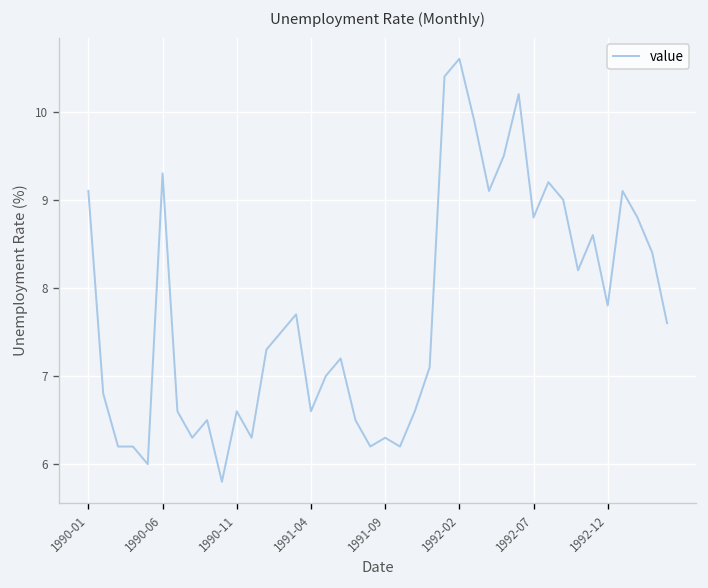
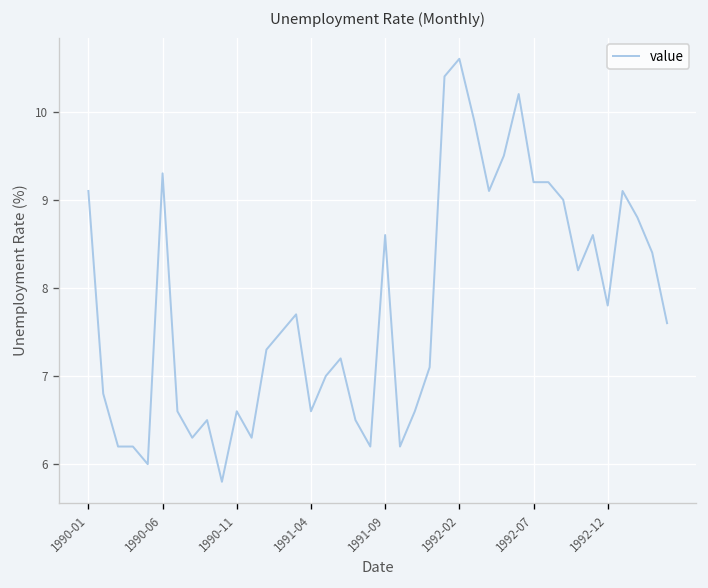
  {
    "1990-01": 9.1,
    "1990-06": 9.3,
    "1990-11": 6.6,
    "1991-04": 6.6,
-   "1991-09": 6.3,
+   "1991-09": 8.6,
    "1992-02": 10.6,
-   "1992-07": 8.8,
+   "1992-07": 9.2,
    "1992-12": 7.8
  }
